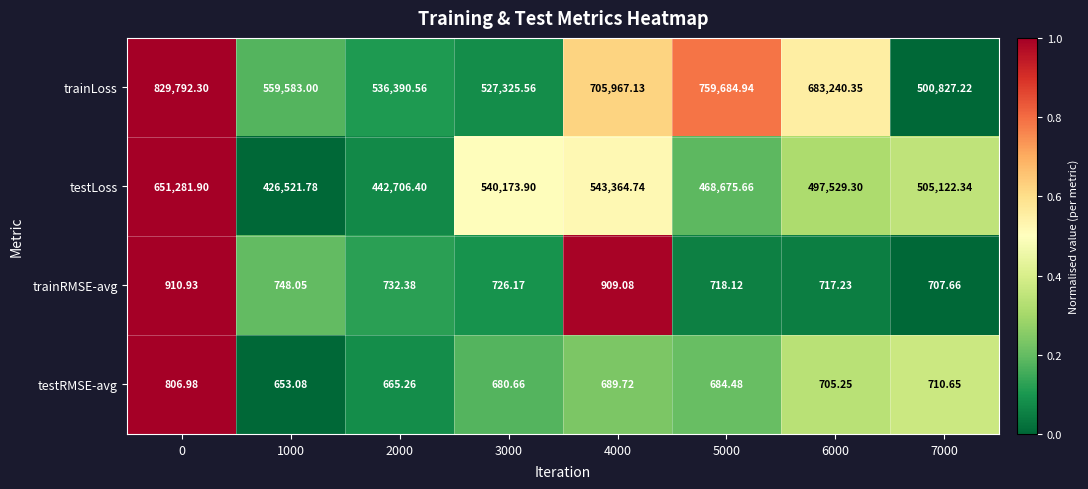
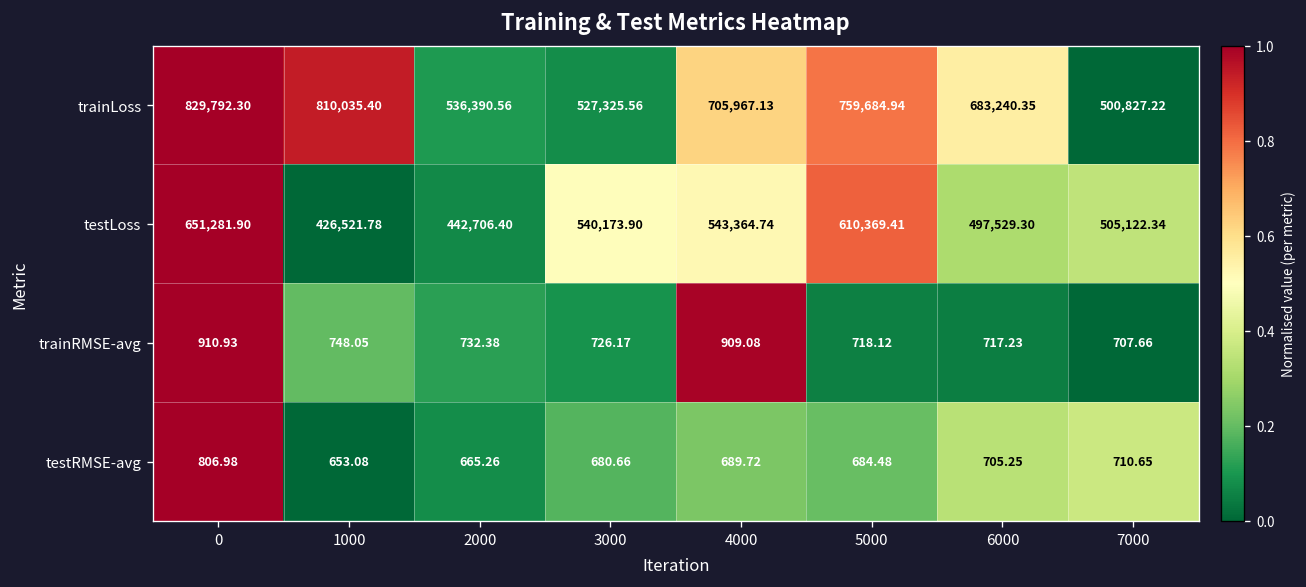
  {
    "trainLoss": {
      "0": "829,792.30",
-     "1000": "559,583.00",
+     "1000": "810,035.40",
      "2000": "536,390.56",
      "3000": "527,325.56",
      "4000": "705,967.13",
      "5000": "759,684.94",
      "6000": "683,240.35",
      "7000": "500,827.22"
    },
    "testLoss": {
      "0": "651,281.90",
      "1000": "426,521.78",
      "2000": "442,706.40",
      "3000": "540,173.90",
      "4000": "543,364.74",
-     "5000": "468,675.66",
+     "5000": "610,369.41",
      "6000": "497,529.30",
      "7000": "505,122.34"
    },
    "trainRMSE-avg": {
      "0": "910.93",
      "1000": "748.05",
      "2000": "732.38",
      "3000": "726.17",
      "4000": "909.08",
      "5000": "718.12",
      "6000": "717.23",
      "7000": "707.66"
    },
    "testRMSE-avg": {
      "0": "806.98",
      "1000": "653.08",
      "2000": "665.26",
      "3000": "680.66",
      "4000": "689.72",
      "5000": "684.48",
      "6000": "705.25",
      "7000": "710.65"
    }
  }
